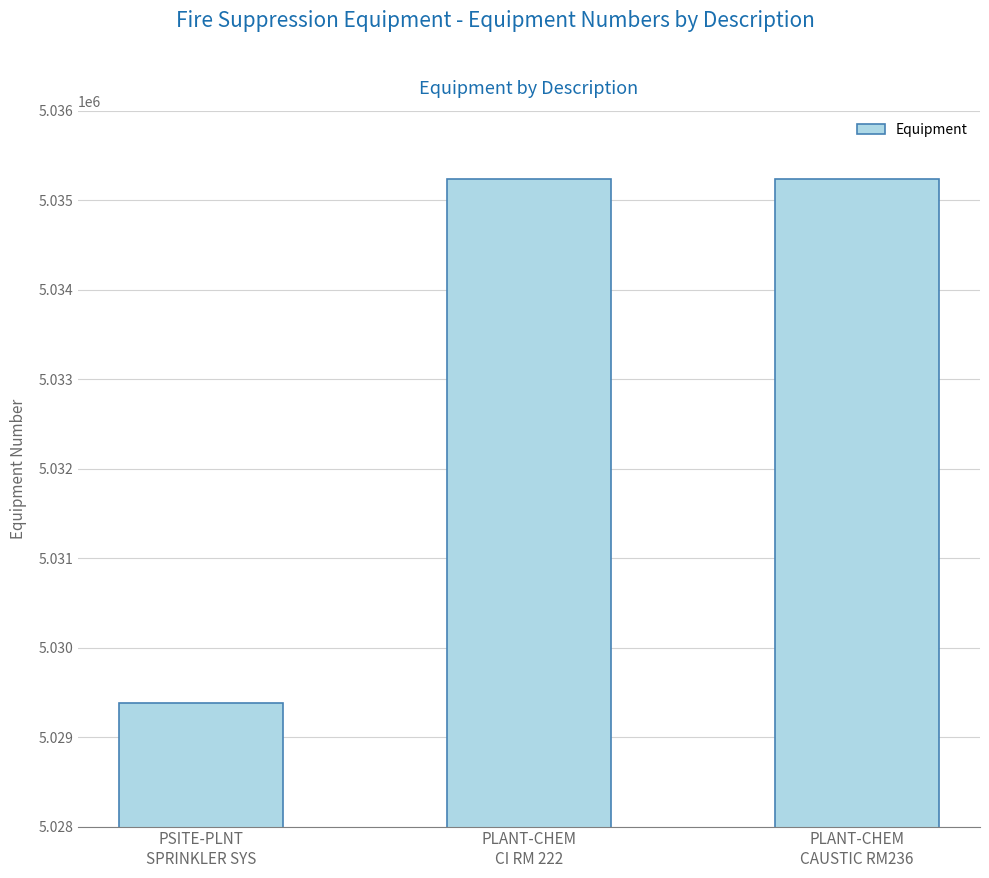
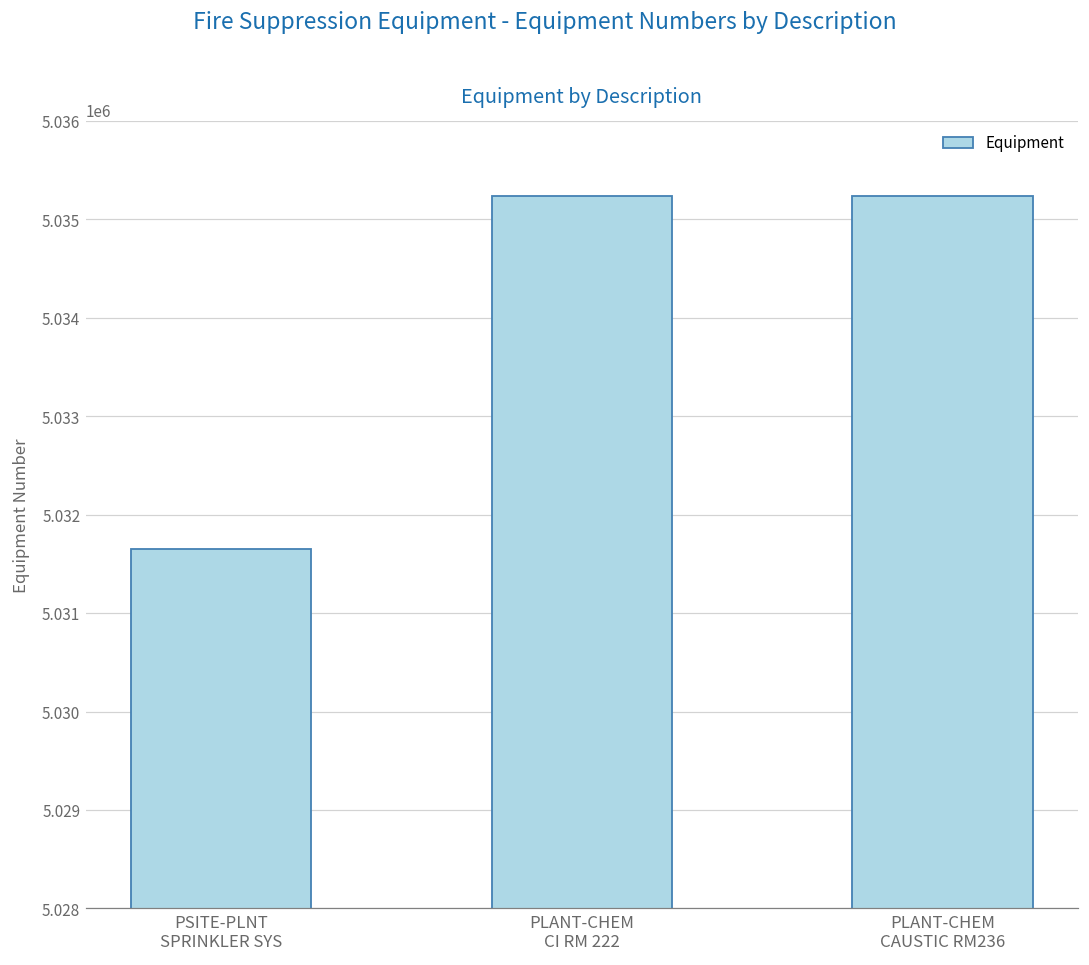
  {
-   "PSITE-PLNT SPRINKLER SYS": 5029400,
+   "PSITE-PLNT SPRINKLER SYS": 5031700,
    "PLANT-CHEM CI RM 222": 5035200,
    "PLANT-CHEM CAUSTIC RM236": 5035200
  }
